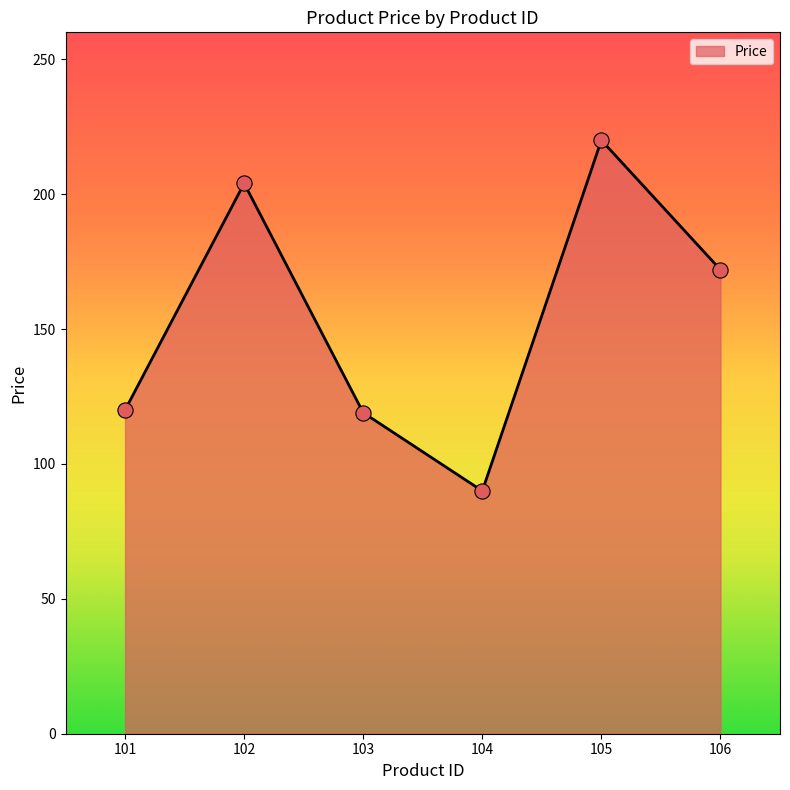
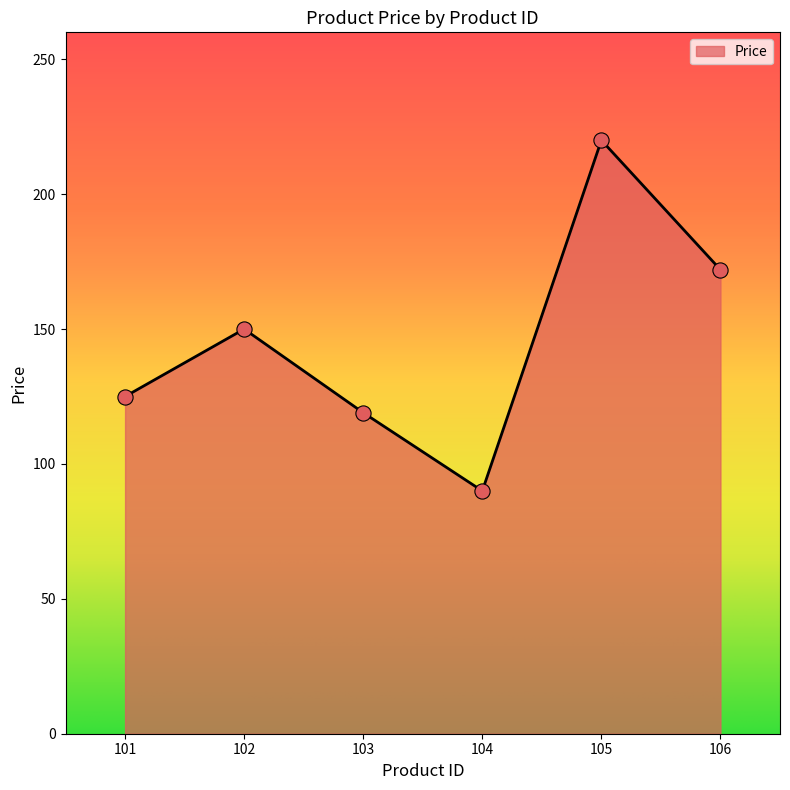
  {
-   "101": 120,
-   "102": 204,
+   "101": 125,
+   "102": 150,
    "103": 119,
    "104": 90,
    "105": 220,
    "106": 172
  }
